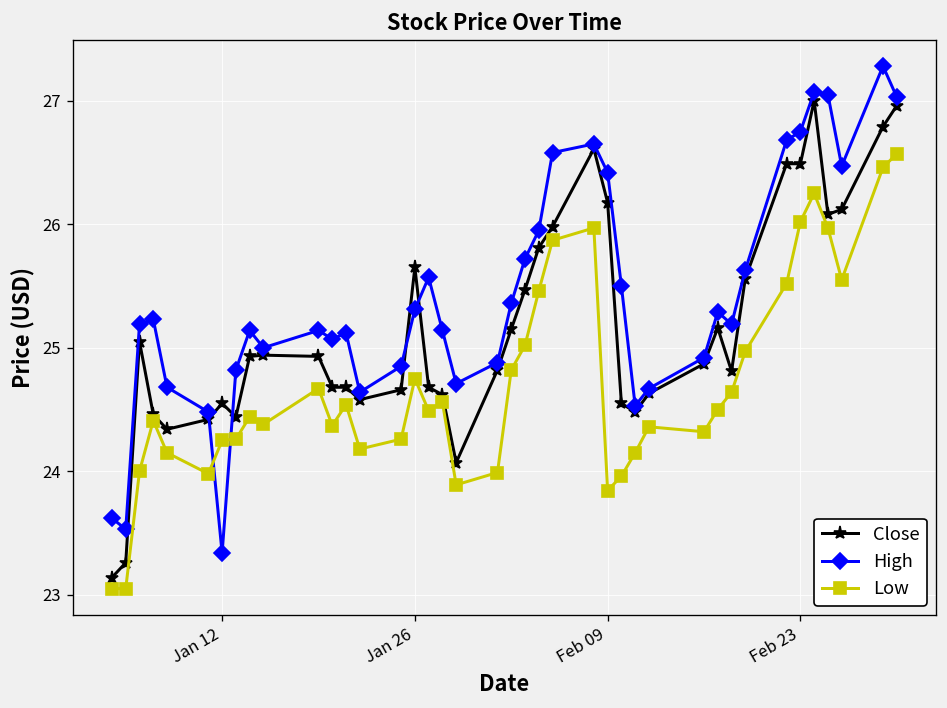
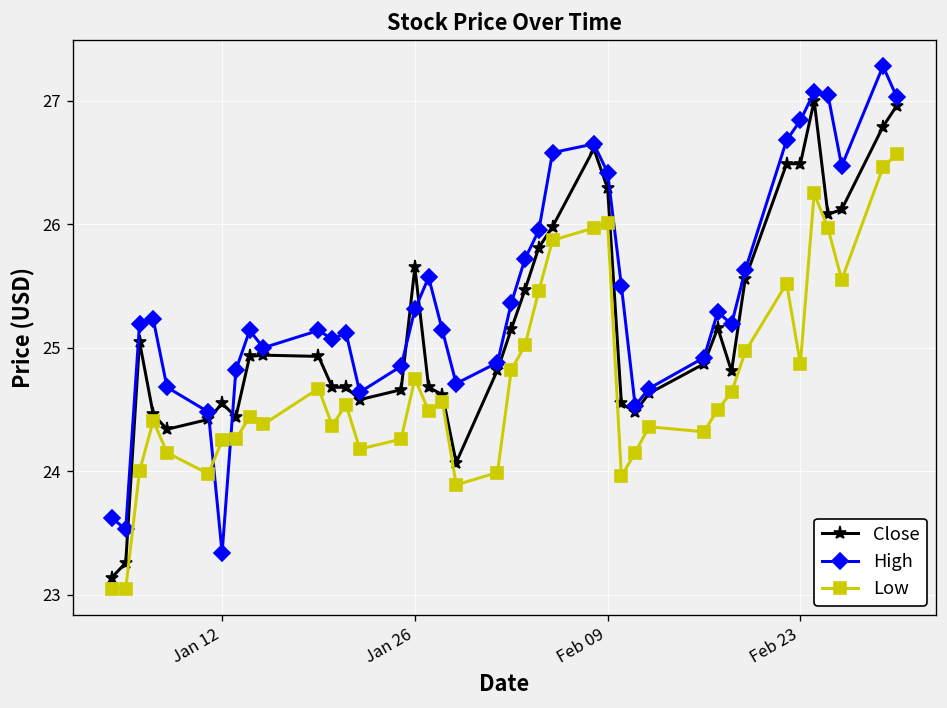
  {
    "Close": {
      "Jan 12": 24.55,
      "Jan 26": 25.65,
-     "Feb 09": 26.18,
+     "Feb 09": 26.29,
      "Feb 23": 26.49
    },
    "High": {
      "Jan 12": 23.34,
      "Jan 26": 25.31,
      "Feb 09": 26.42,
-     "Feb 23": 26.75
+     "Feb 23": 26.84
    },
    "Low": {
      "Jan 12": 24.25,
      "Jan 26": 24.75,
-     "Feb 09": 23.84,
-     "Feb 23": 26.02
+     "Feb 09": 26.01,
+     "Feb 23": 24.87
    }
  }
